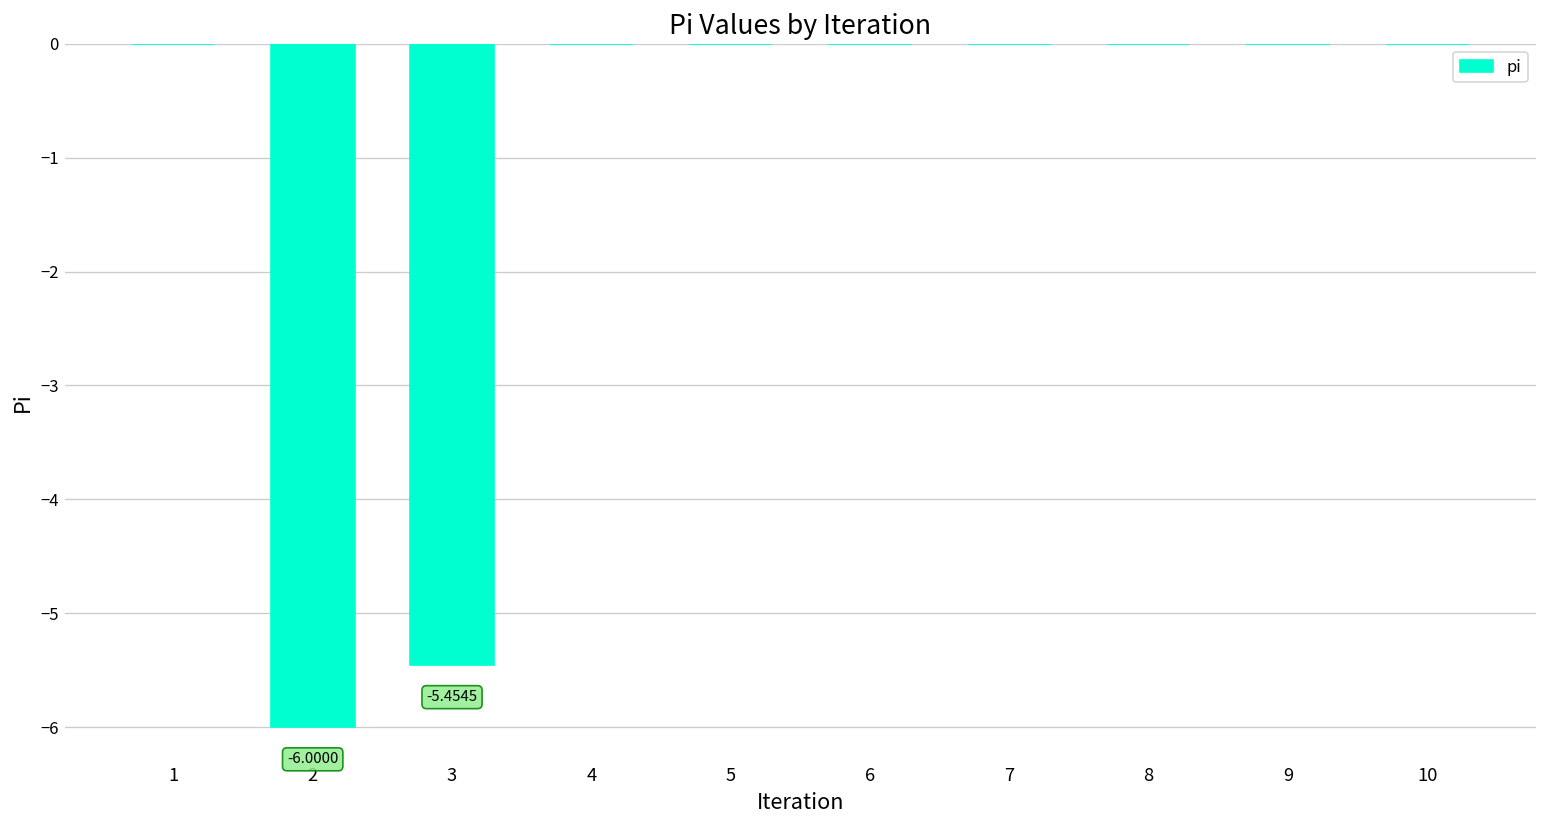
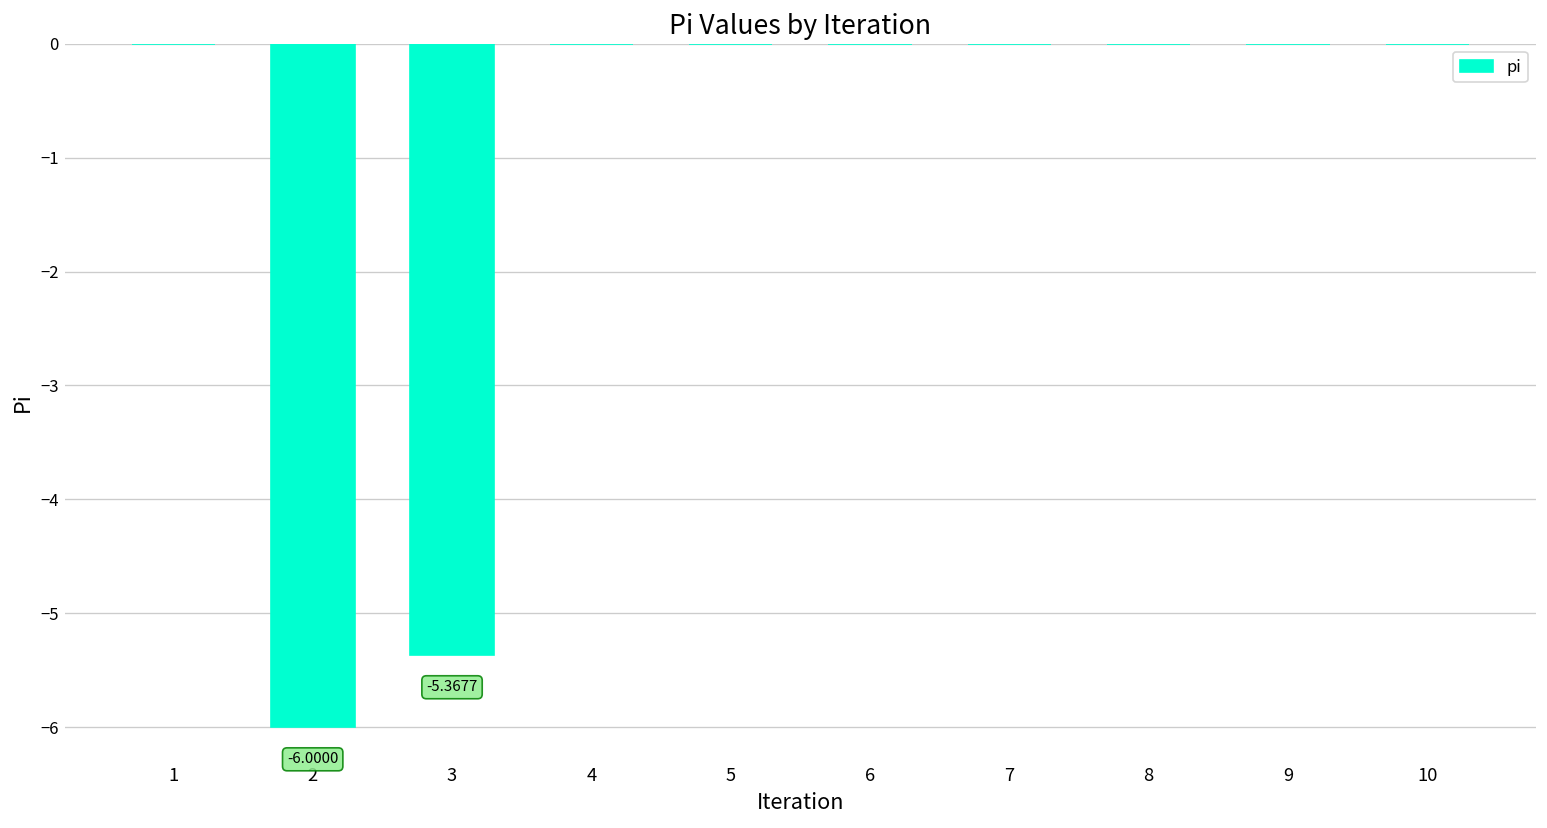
  {
-   "3": -5.4545
+   "3": -5.3677
  }
